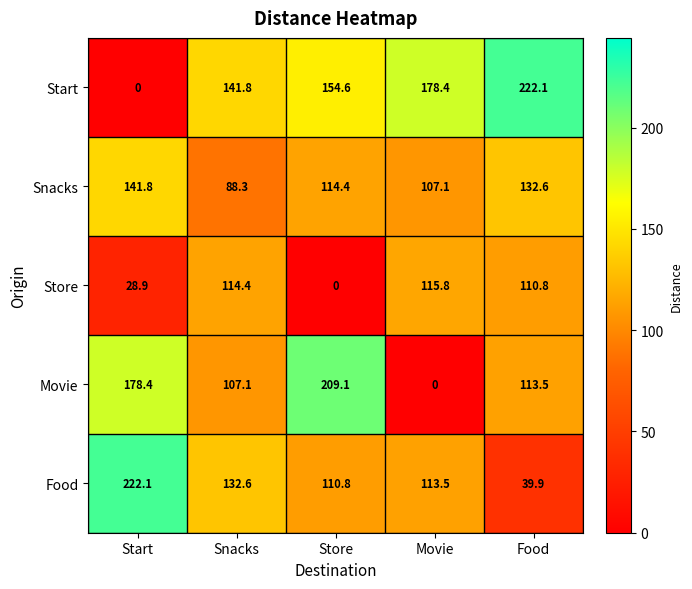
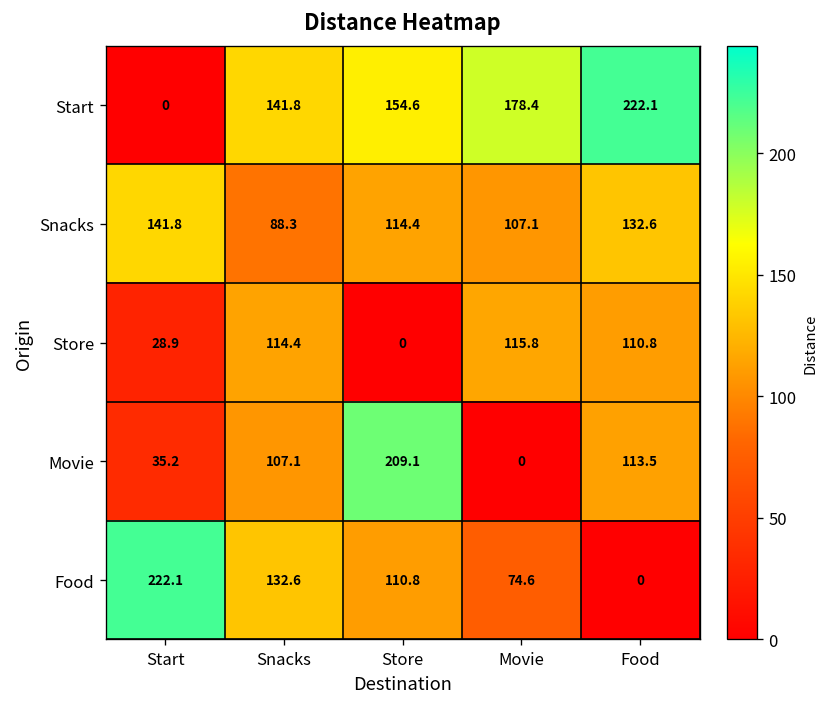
  {
    "Start": {
      "Start": 0,
      "Snacks": 141.8,
      "Store": 154.6,
      "Movie": 178.4,
      "Food": 222.1
    },
    "Snacks": {
      "Start": 141.8,
      "Snacks": 88.3,
      "Store": 114.4,
      "Movie": 107.1,
      "Food": 132.6
    },
    "Store": {
      "Start": 28.9,
      "Snacks": 114.4,
      "Store": 0,
      "Movie": 115.8,
      "Food": 110.8
    },
    "Movie": {
-     "Start": 178.4,
+     "Start": 35.2,
      "Snacks": 107.1,
      "Store": 209.1,
      "Movie": 0,
      "Food": 113.5
    },
    "Food": {
      "Start": 222.1,
      "Snacks": 132.6,
      "Store": 110.8,
-     "Movie": 113.5,
-     "Food": 39.9
+     "Movie": 74.6,
+     "Food": 0
    }
  }
